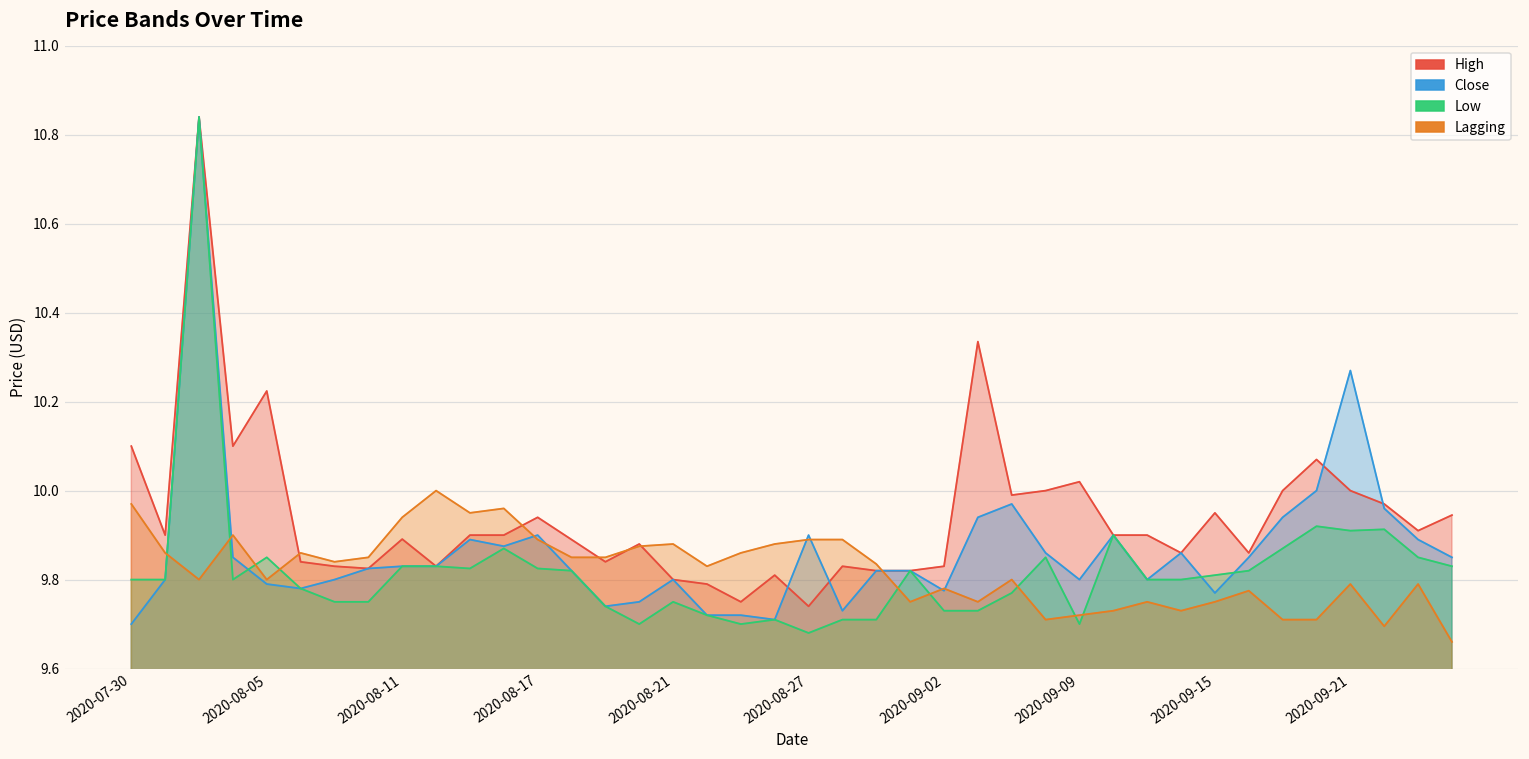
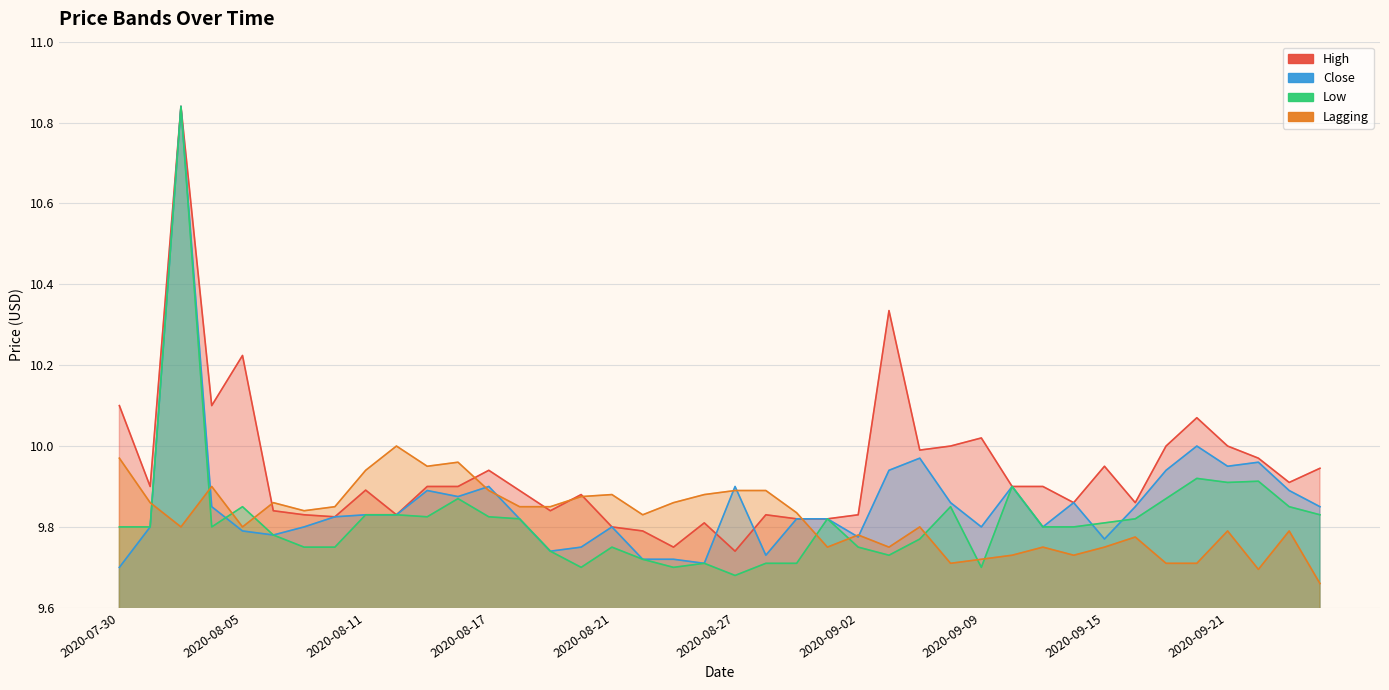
  {
    "Close": {
      "2020-07-30": 9.70,
      "2020-08-05": 9.79,
      "2020-08-17": 9.90,
      "2020-08-27": 9.90,
      "2020-09-09": 9.80,
      "2020-09-15": 9.77,
-     "2020-09-21": 10.27
+     "2020-09-21": 9.95
    },
    "Low": {
      "2020-07-30": 9.80,
      "2020-08-05": 9.85,
      "2020-08-17": 9.83,
      "2020-08-21": 9.75,
      "2020-08-27": 9.68,
-     "2020-09-02": 9.73,
+     "2020-09-02": 9.75,
      "2020-09-09": 9.70,
      "2020-09-15": 9.81,
      "2020-09-21": 9.91
    }
  }
